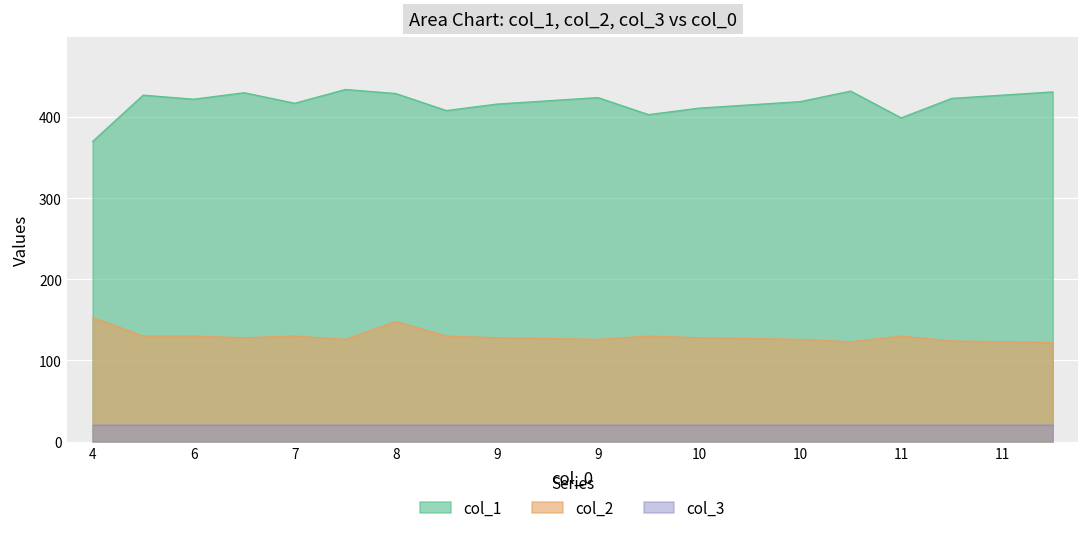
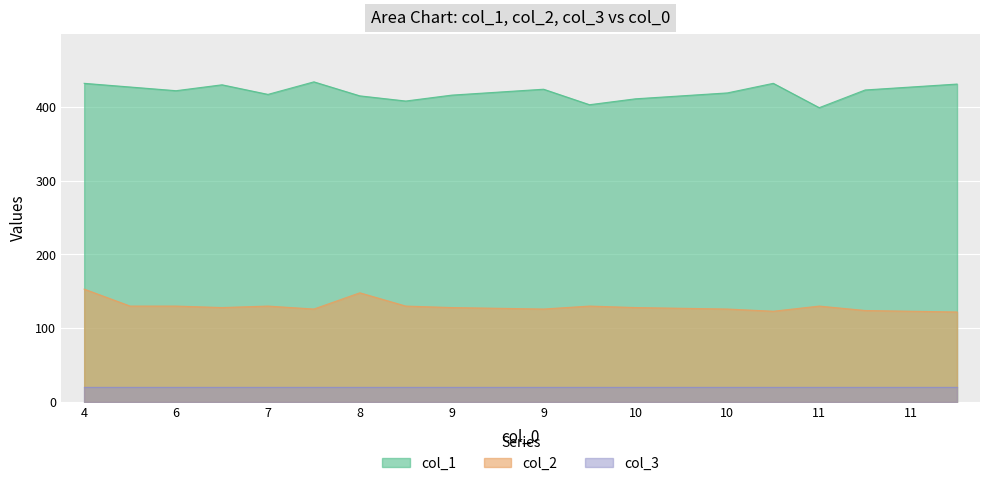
  {
    "col_1": {
-     "4": 370,
+     "4": 430,
      "6": 420,
-     "8": 430
+     "8": 420
    },
    "col_2": {
      "4": 150,
      "6": 130,
      "8": 150
    },
    "col_3": {
      "4": 20,
      "6": 20,
      "8": 20
    }
  }
